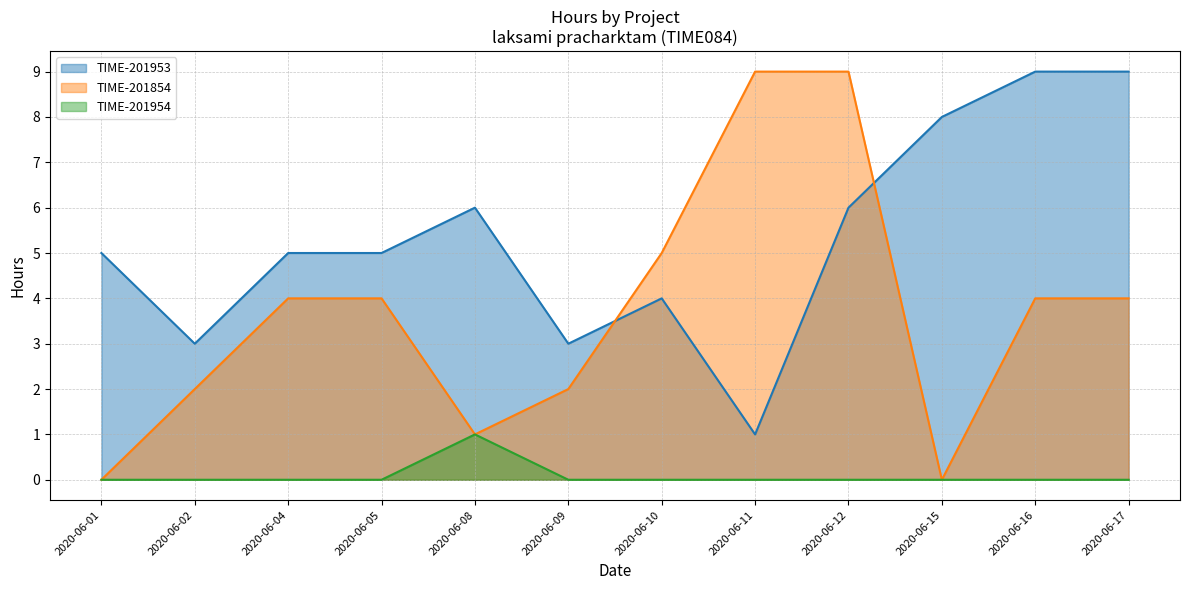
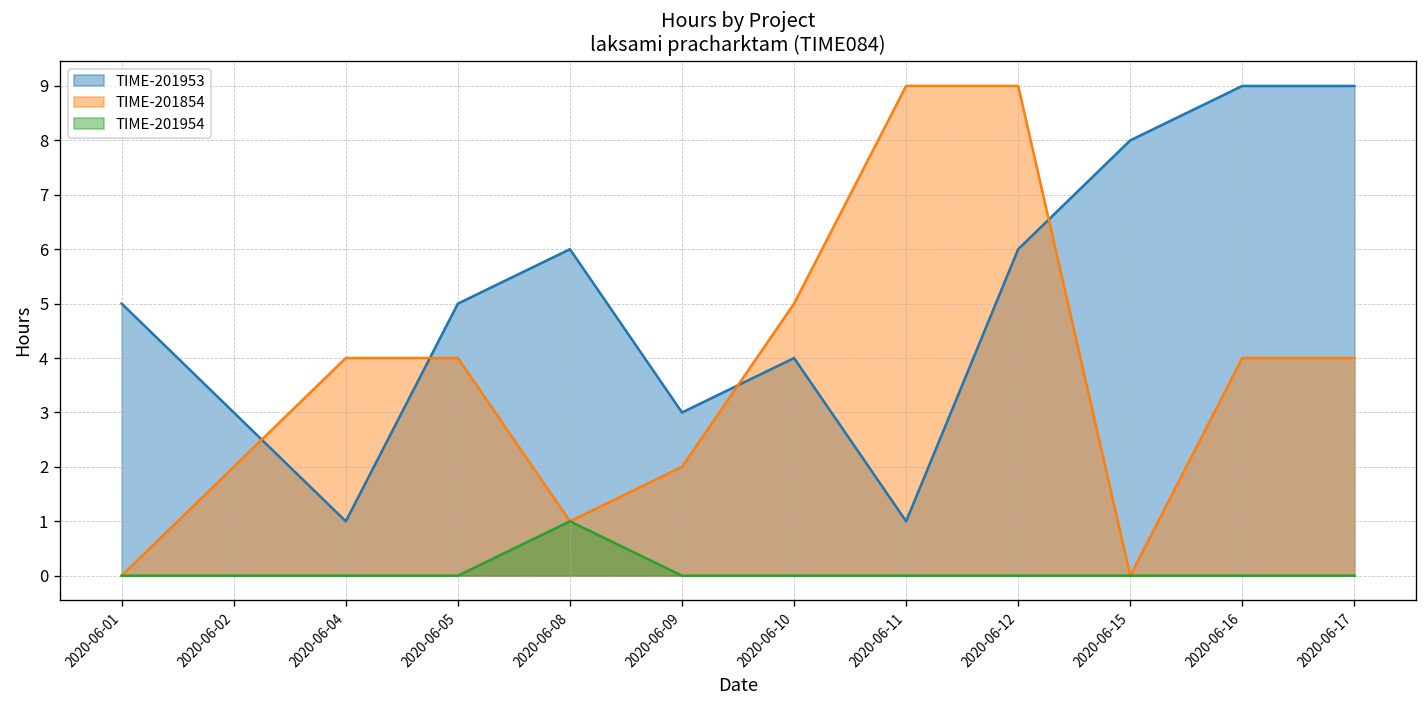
  {
    "TIME-201953": {
      "2020-06-01": 5,
      "2020-06-02": 3,
-     "2020-06-04": 5,
+     "2020-06-04": 1,
      "2020-06-05": 5,
      "2020-06-08": 6,
      "2020-06-09": 3,
      "2020-06-10": 4,
      "2020-06-11": 1,
      "2020-06-12": 6,
      "2020-06-15": 8,
      "2020-06-16": 9,
      "2020-06-17": 9
    },
    "TIME-201854": {
      "2020-06-02": 2,
      "2020-06-04": 4,
      "2020-06-05": 4,
      "2020-06-09": 2,
      "2020-06-10": 5,
      "2020-06-11": 9,
      "2020-06-12": 9,
      "2020-06-16": 4,
      "2020-06-17": 4
    },
    "TIME-201954": {
      "2020-06-02": 0,
      "2020-06-04": 0,
      "2020-06-05": 0,
      "2020-06-09": 0,
      "2020-06-10": 0,
      "2020-06-11": 0,
      "2020-06-12": 0,
      "2020-06-16": 0,
      "2020-06-17": 0
    }
  }
